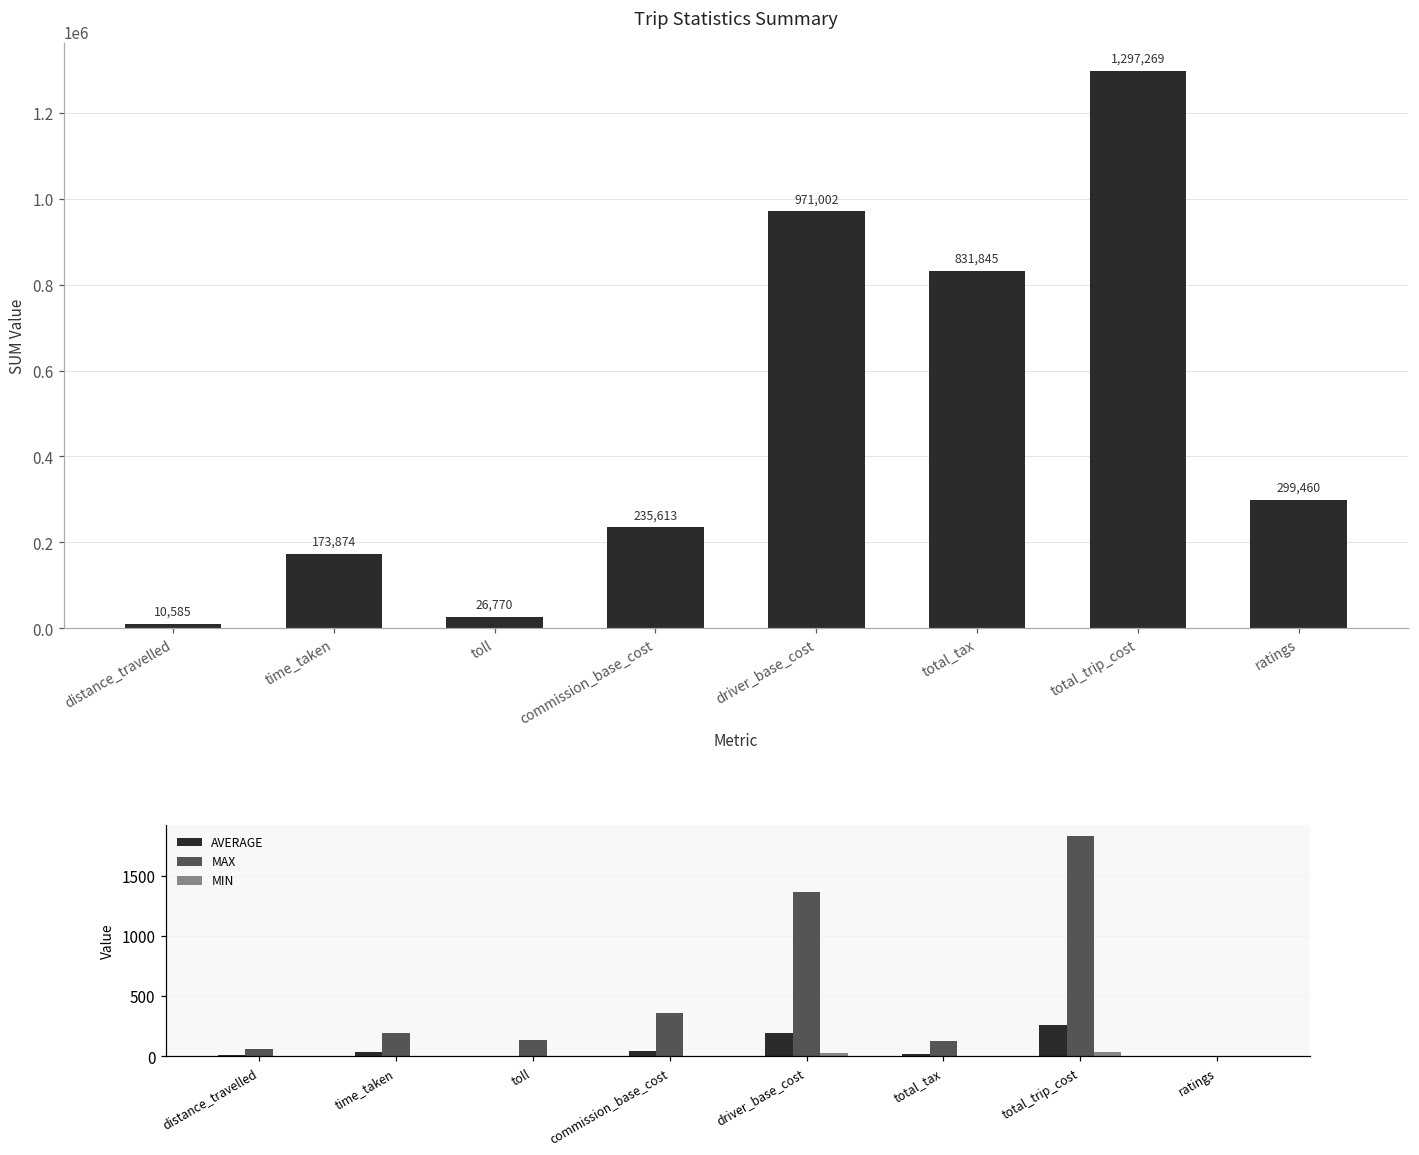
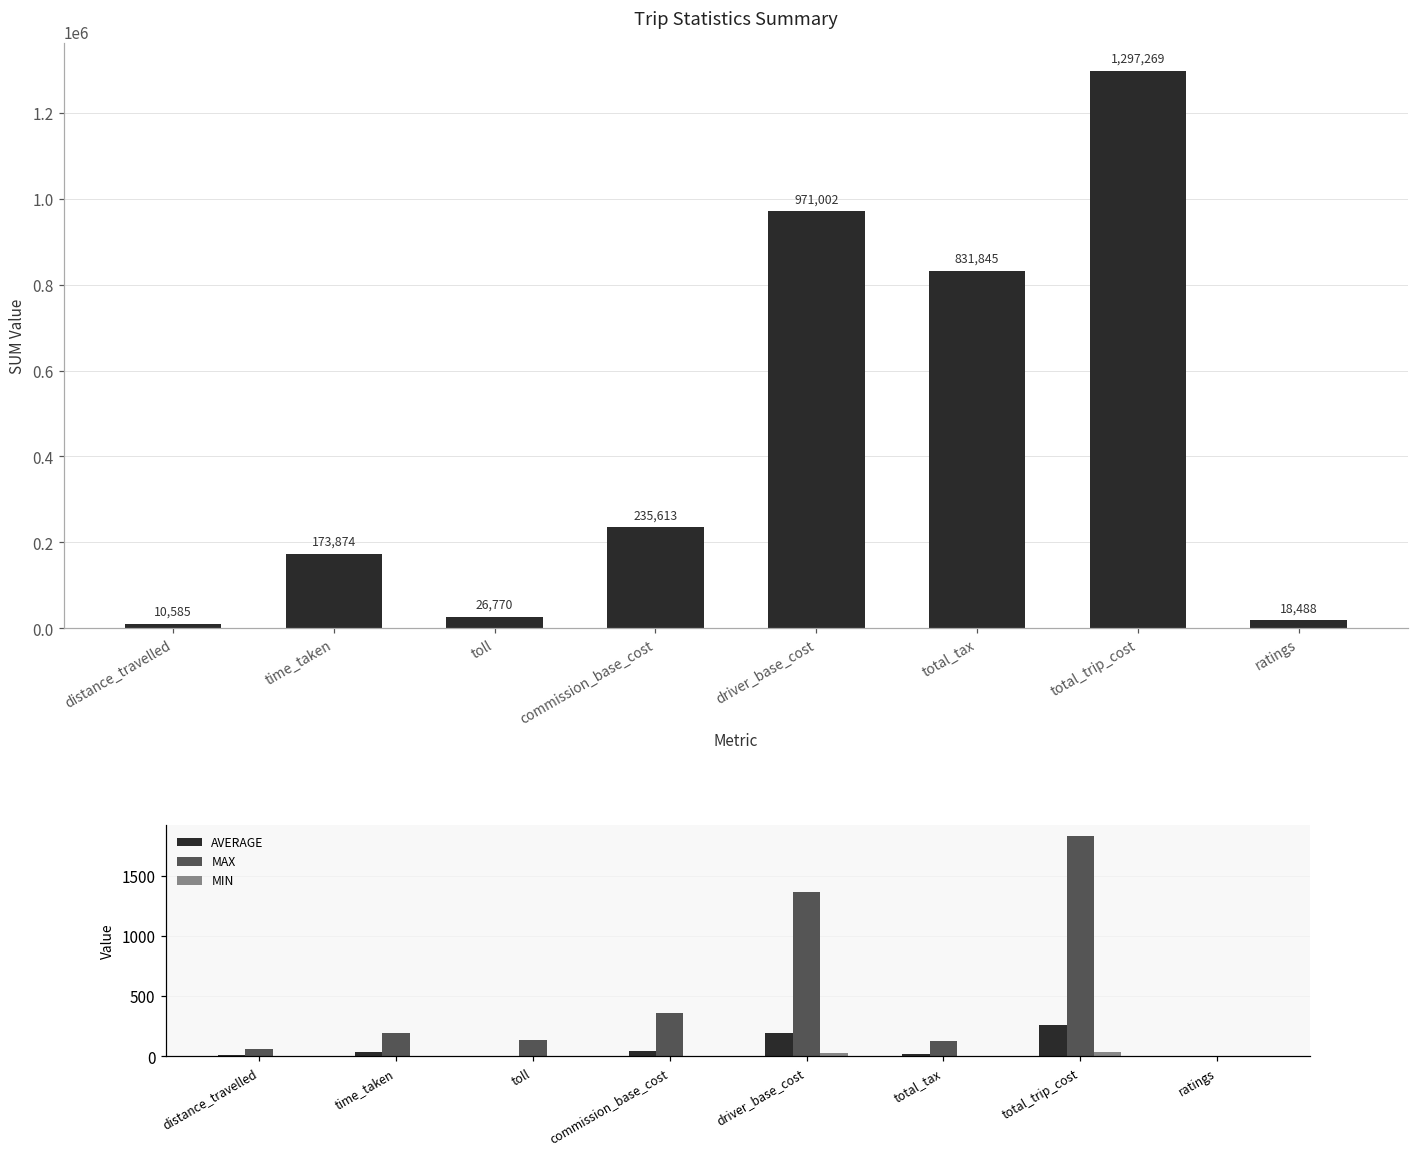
  {
    "Trip Statistics Summary": {
      "distance_travelled": "10,585",
      "time_taken": "173,874",
      "toll": "26,770",
      "commission_base_cost": "235,613",
      "driver_base_cost": "971,002",
      "total_tax": "831,845",
      "total_trip_cost": "1,297,269",
-     "ratings": "299,460"
+     "ratings": "18,488"
    }
  }
